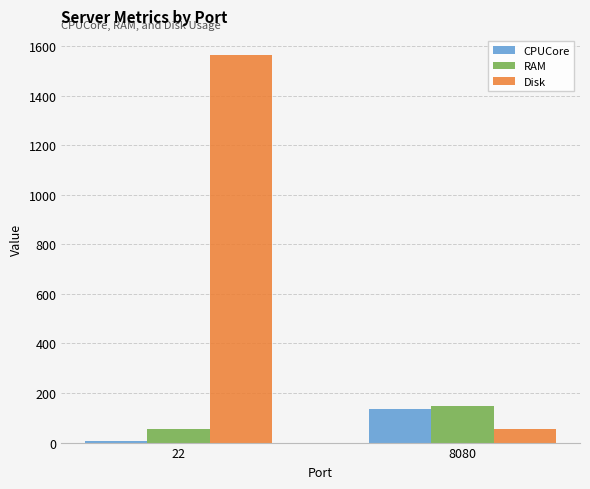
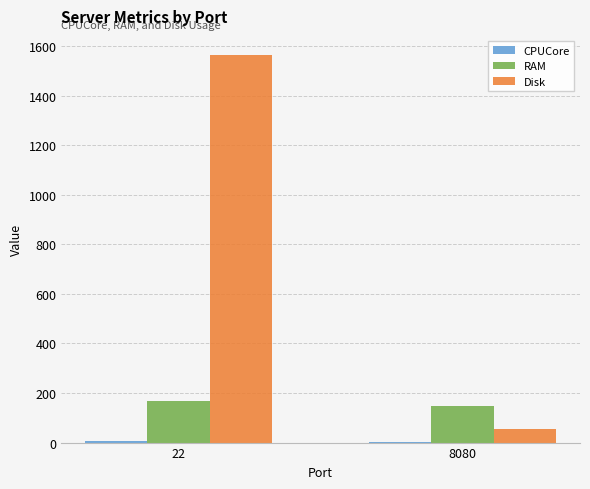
  {
    "CPUCore": {
-     "8080": 140
+     "8080": 0
    },
    "RAM": {
-     "22": 60,
+     "22": 170,
      "8080": 150
    },
    "Disk": {
      "22": 1560,
      "8080": 50
    }
  }
